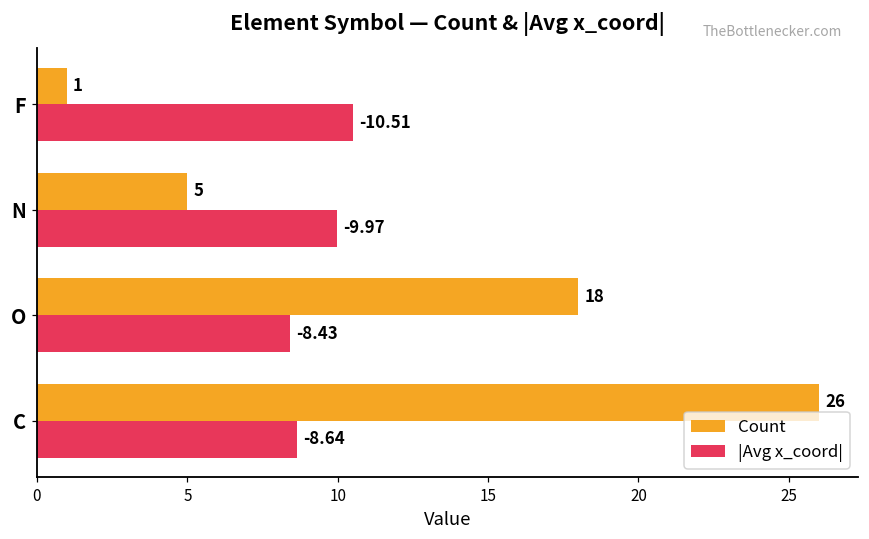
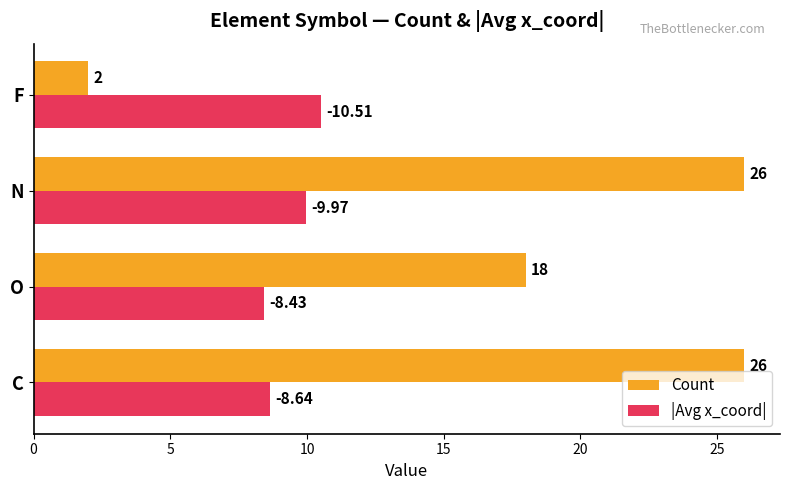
  {
    "Count": {
-     "F": 1,
-     "N": 5,
+     "F": 2,
+     "N": 26,
      "O": 18
    }
  }
